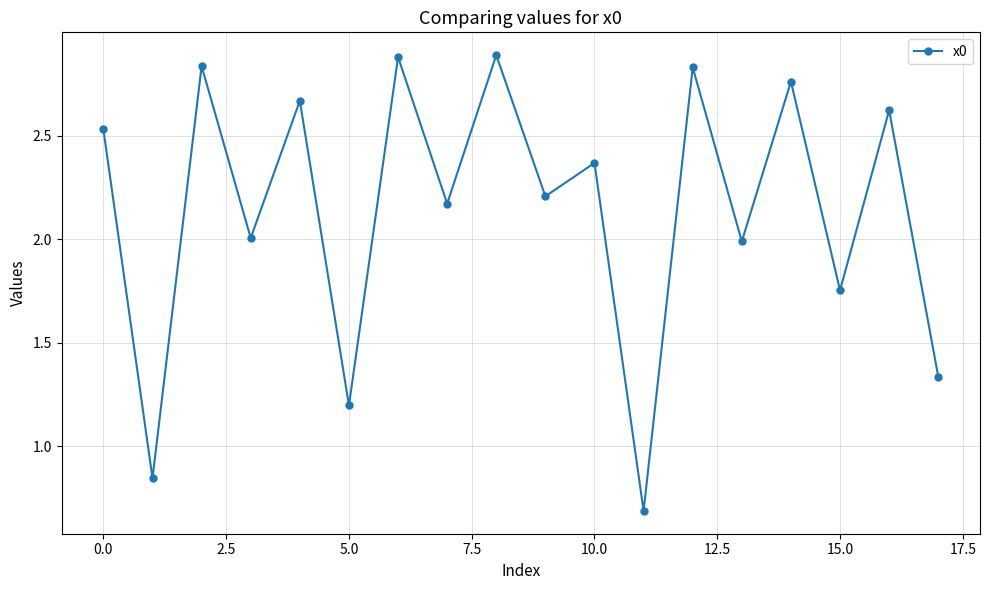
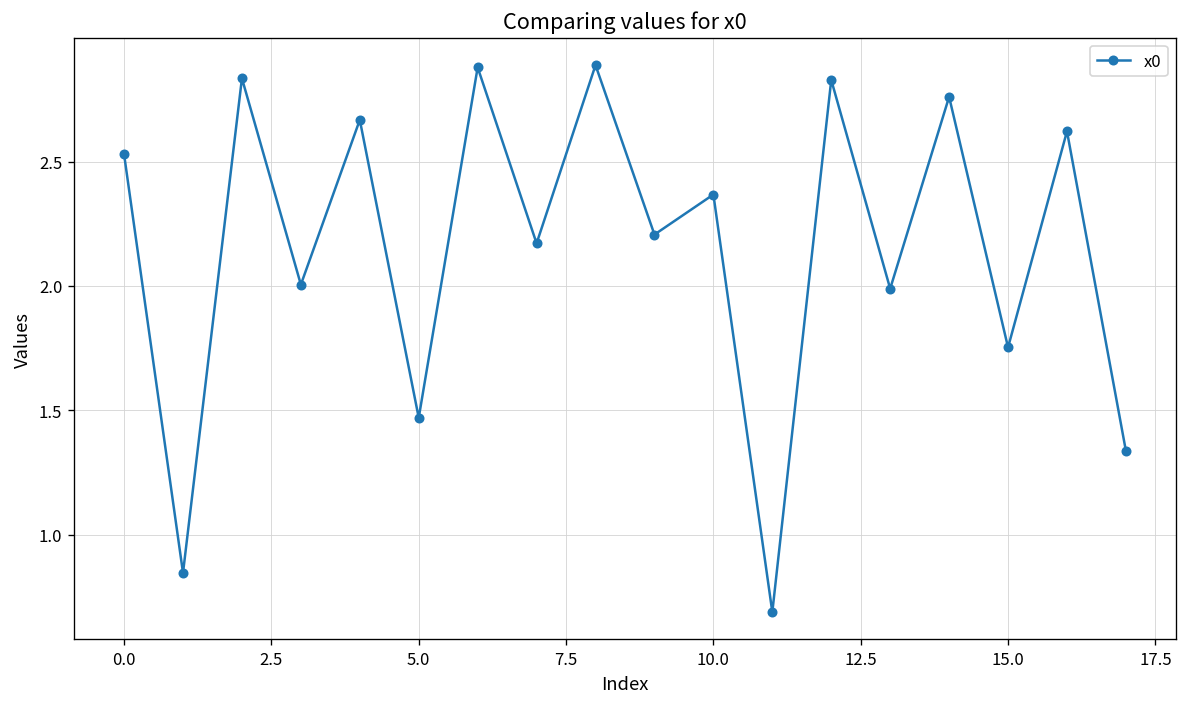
  {
    "0.0": 2.53,
-   "5.0": 1.20,
+   "5.0": 1.47,
    "10.0": 2.37,
    "15.0": 1.75
  }
